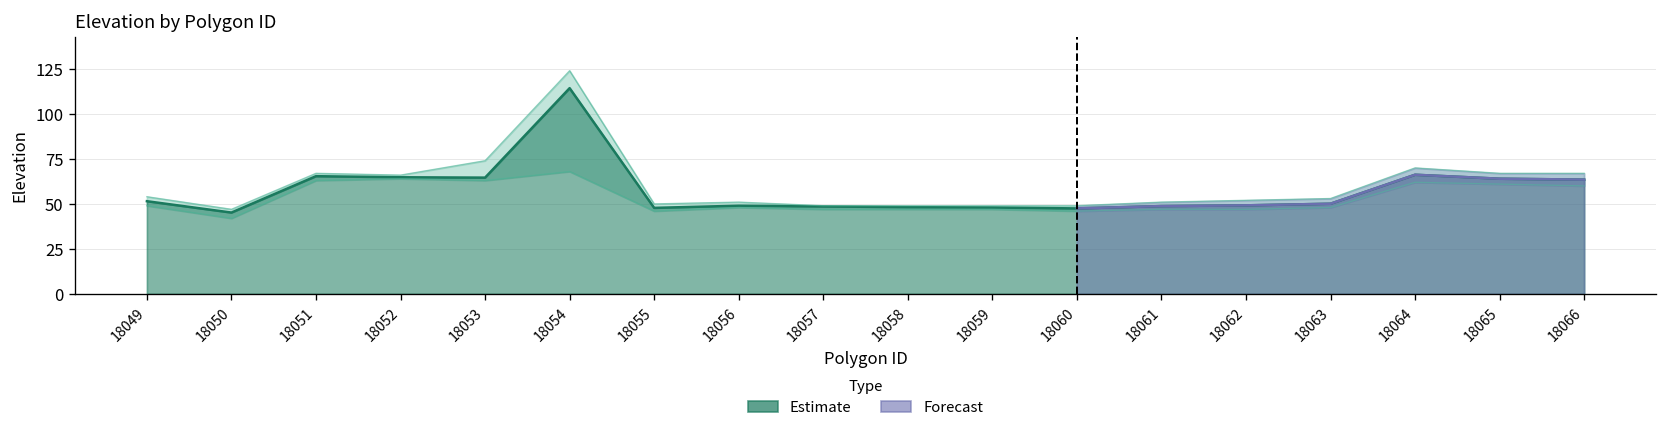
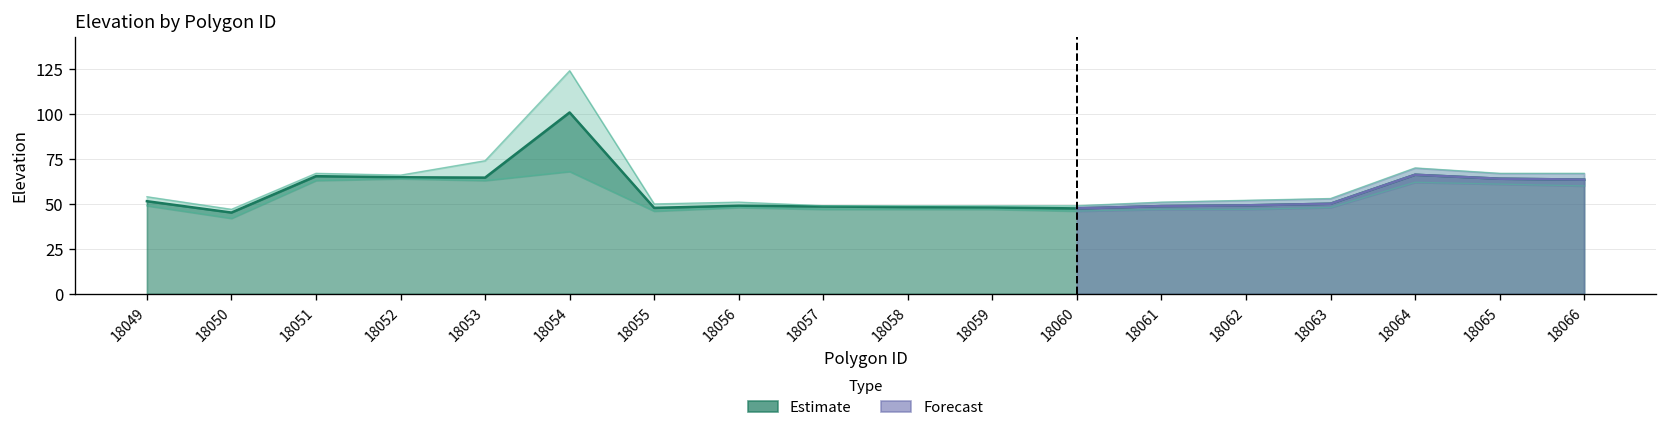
  {
    "Estimate": {
      "18049": 52,
      "18050": 45,
-     "18054": 114,
+     "18054": 101,
      "18055": 48
    }
  }
